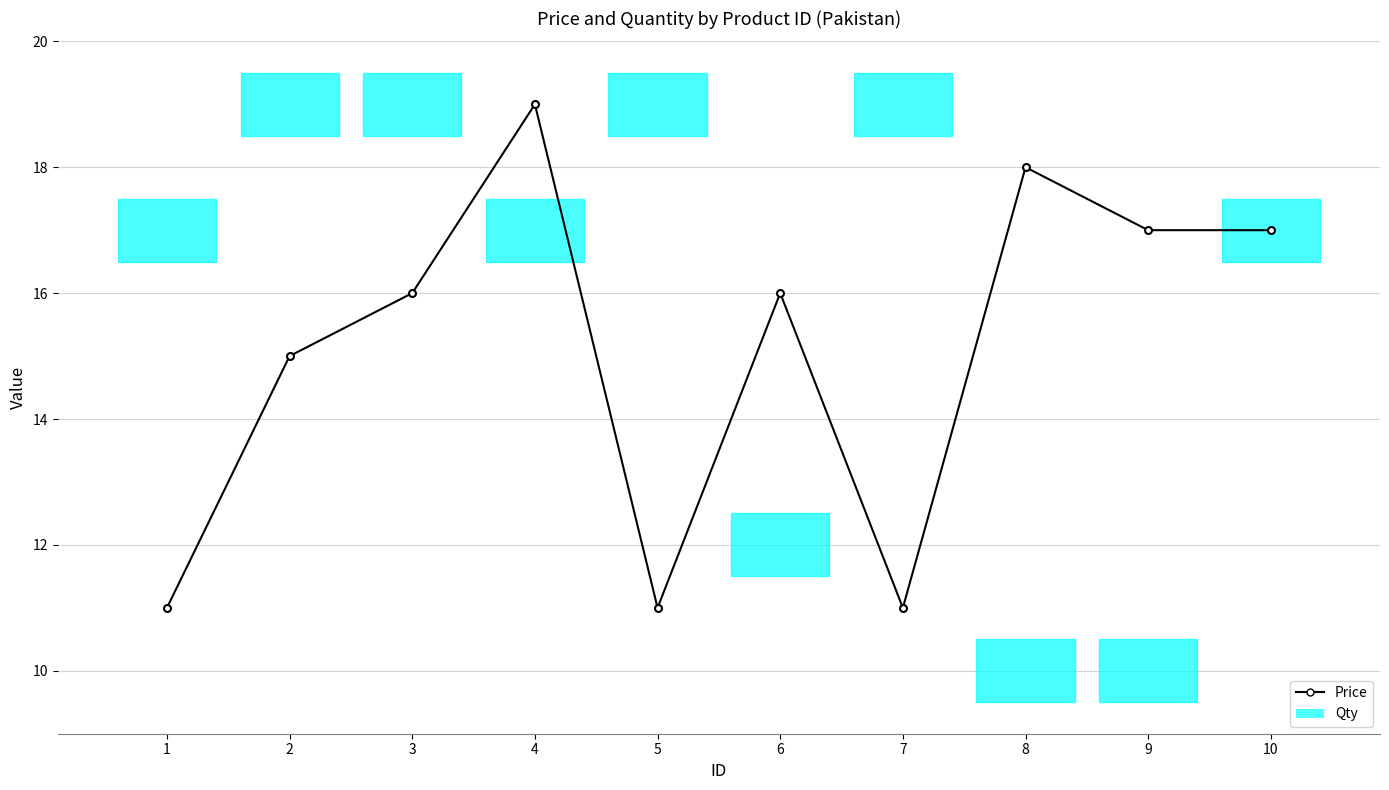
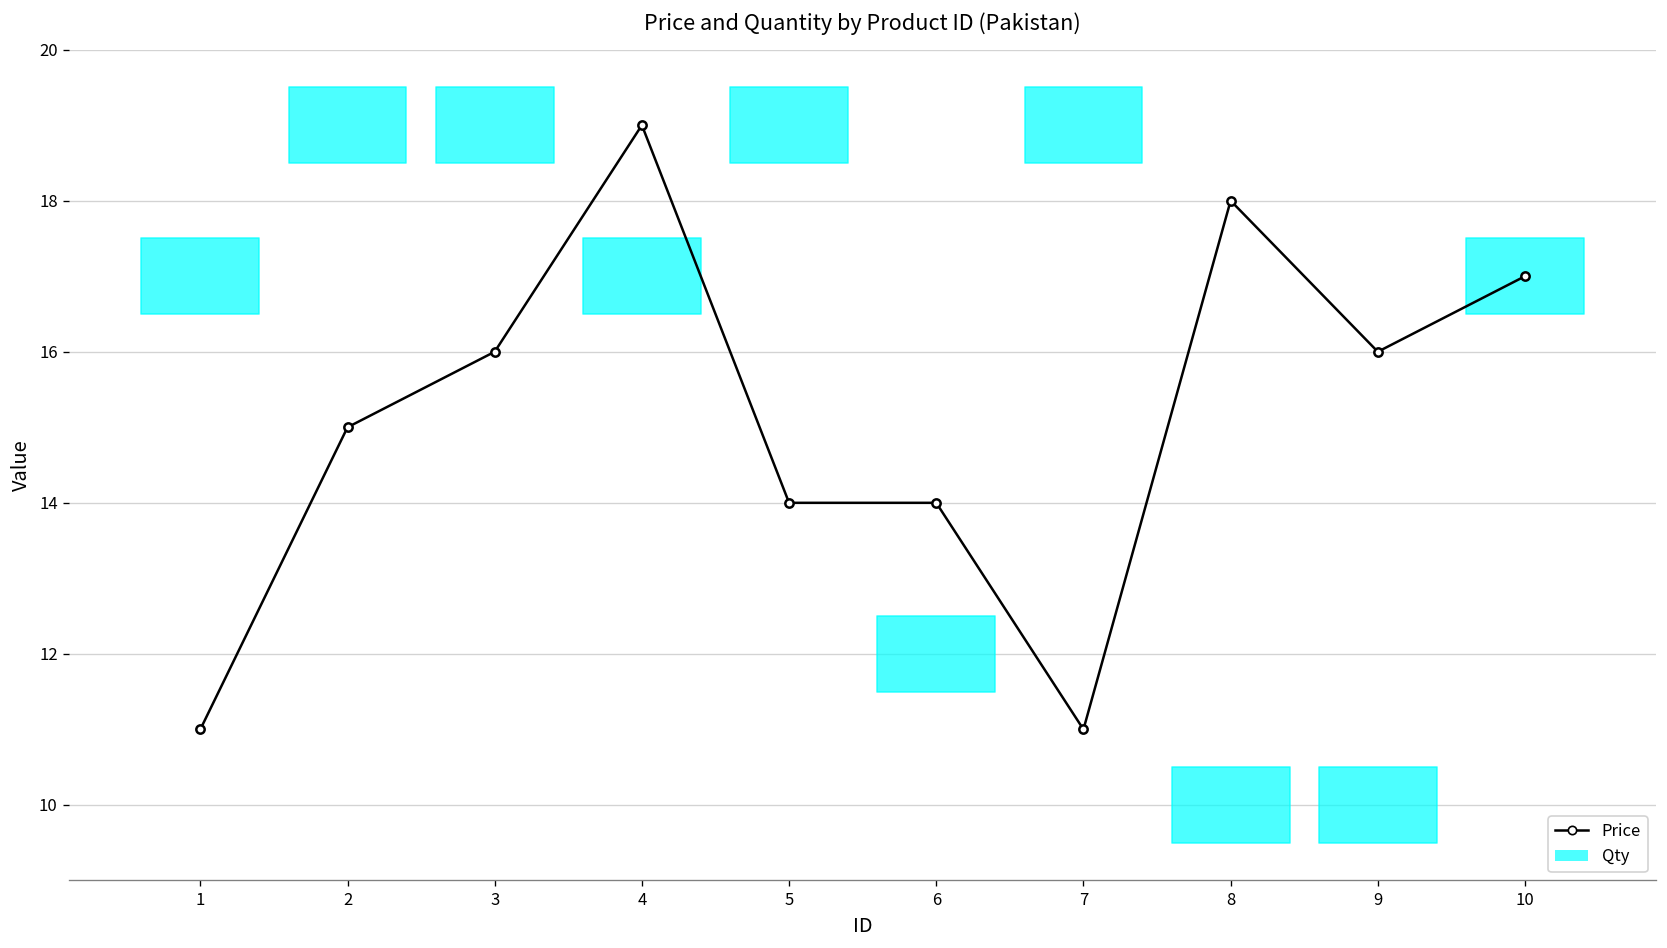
  {
    "Price": {
      "1": 11,
      "2": 15,
      "3": 16,
      "4": 19,
-     "5": 11,
-     "6": 16,
+     "5": 14,
+     "6": 14,
      "7": 11,
      "8": 18,
-     "9": 17,
+     "9": 16,
      "10": 17
    }
  }
